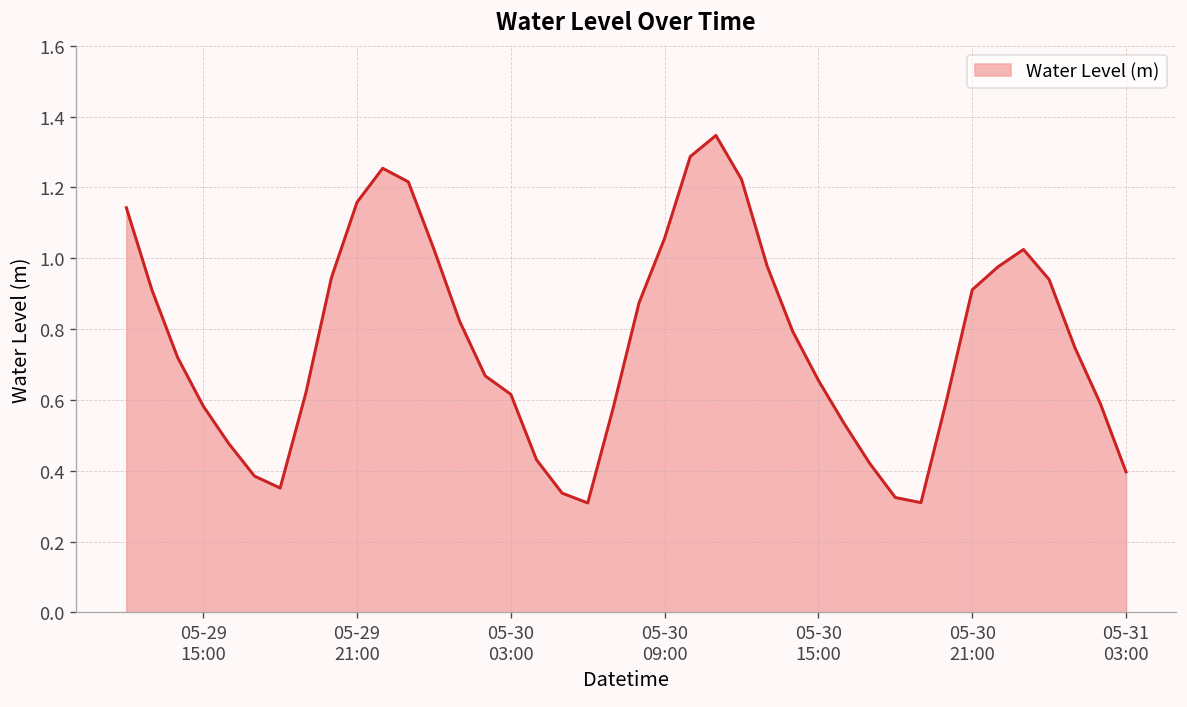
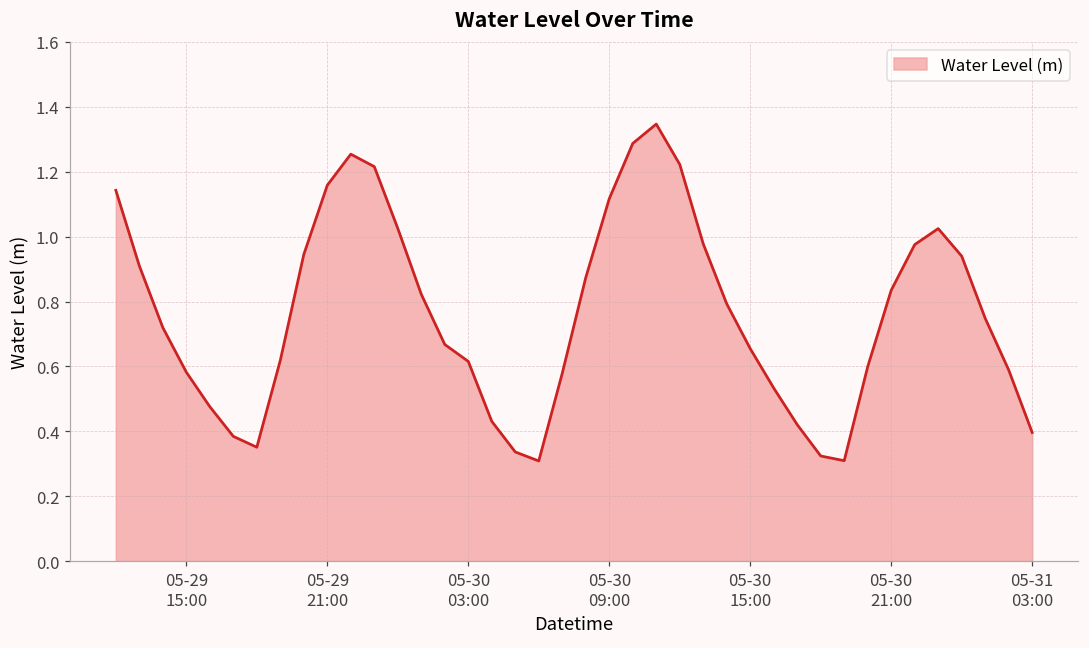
  {
    "05-29 15:00": 0.58,
    "05-29 21:00": 1.16,
    "05-30 03:00": 0.62,
-   "05-30 09:00": 1.06,
+   "05-30 09:00": 1.12,
    "05-30 15:00": 0.65,
-   "05-30 21:00": 0.91,
+   "05-30 21:00": 0.83,
    "05-31 03:00": 0.40
  }
